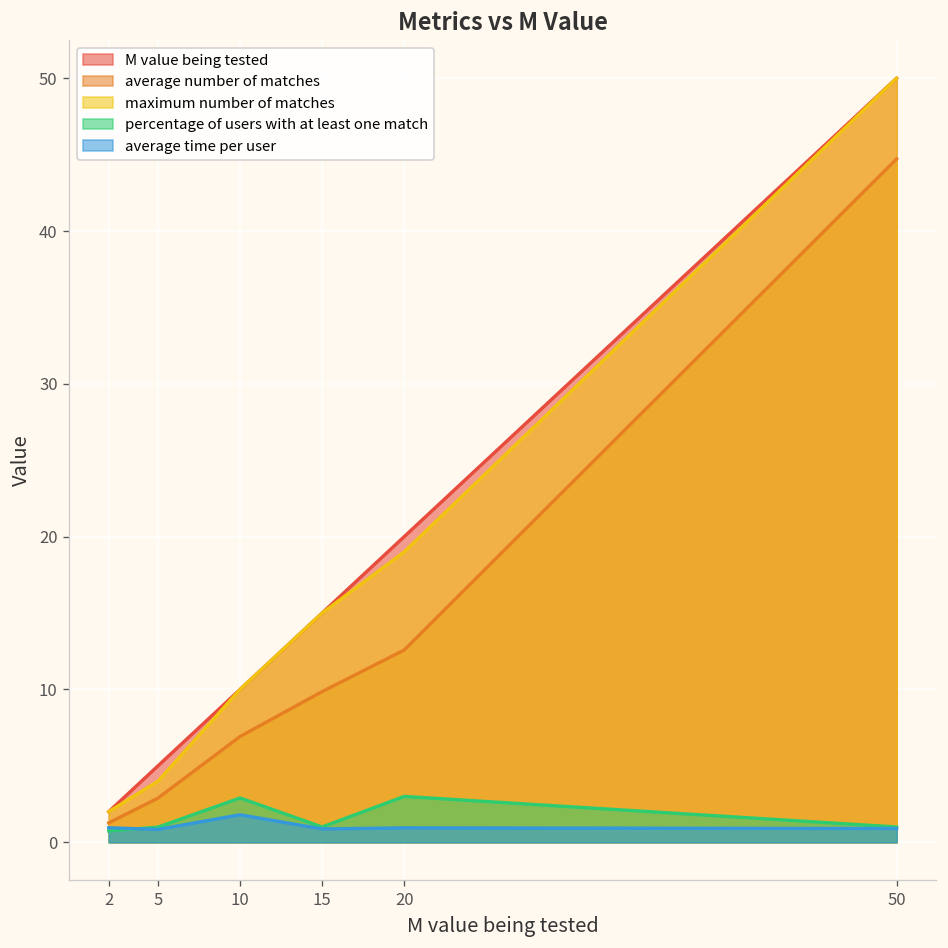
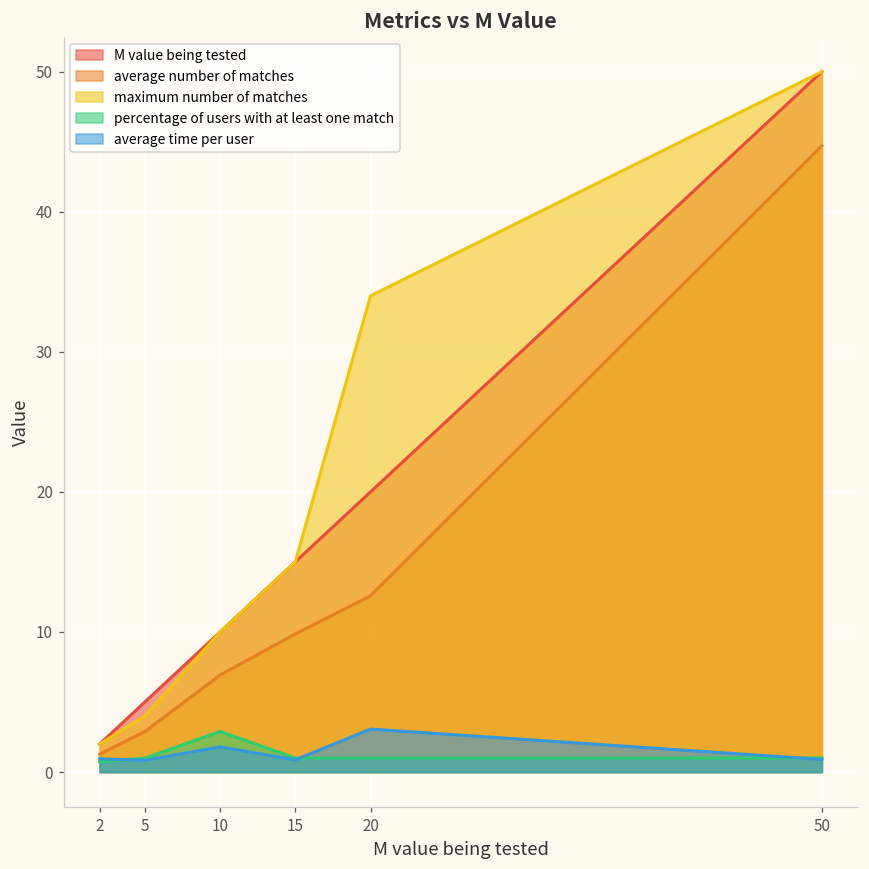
  {
    "maximum number of matches": {
      "5": 4,
-     "20": 19
+     "20": 34
    },
    "percentage of users with at least one match": {
      "2": 0.7,
      "10": 3,
-     "20": 3
+     "20": 1
    },
    "average time per user": {
      "2": 0.9,
      "10": 1.8,
-     "20": 0.9
+     "20": 3.1
    }
  }
